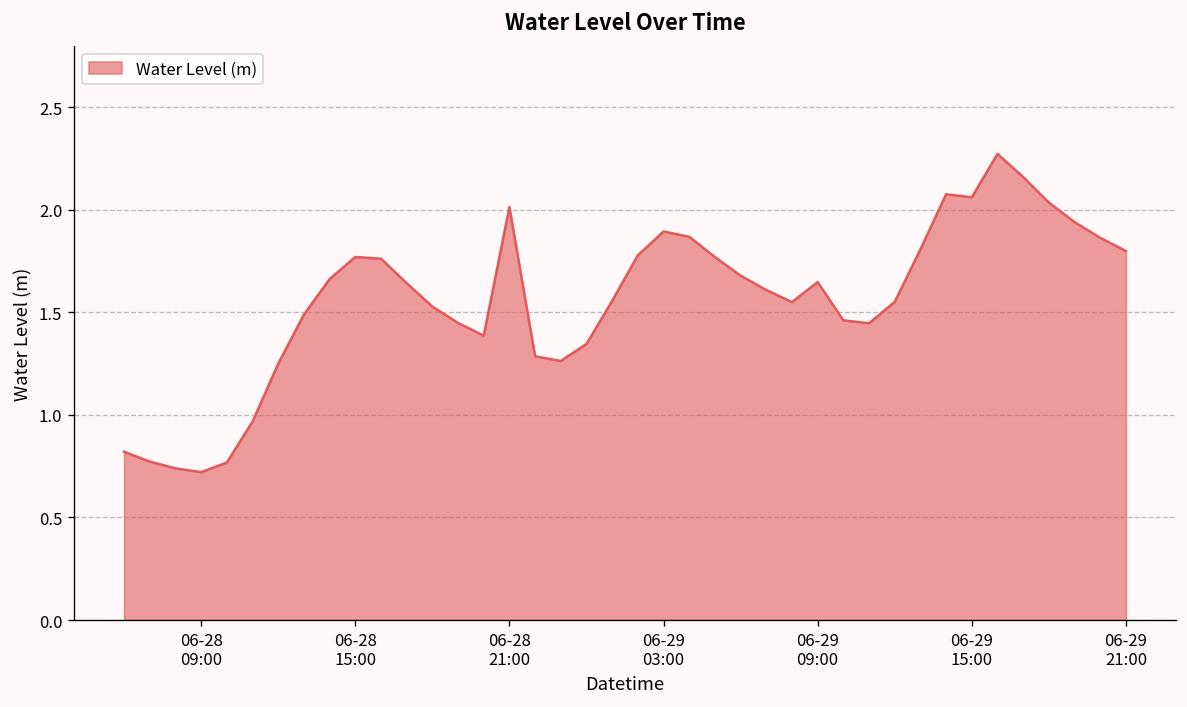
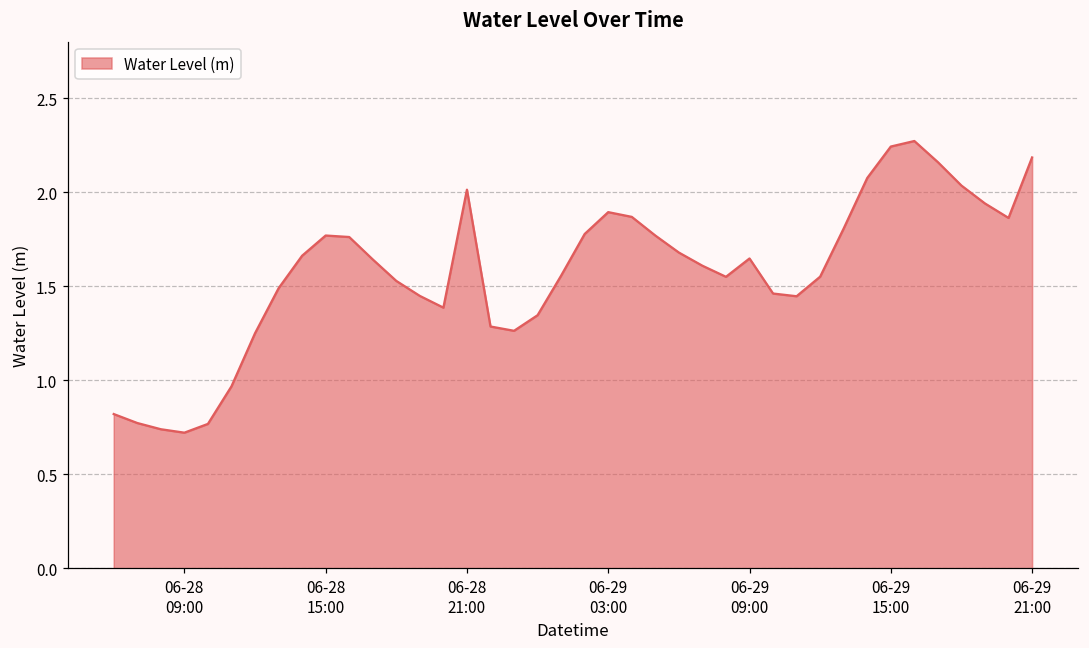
  {
    "06-28 09:00": 0.72,
    "06-28 15:00": 1.77,
    "06-28 21:00": 2.01,
    "06-29 03:00": 1.89,
    "06-29 09:00": 1.65,
-   "06-29 15:00": 2.06,
-   "06-29 21:00": 1.80
+   "06-29 15:00": 2.24,
+   "06-29 21:00": 2.18
  }
